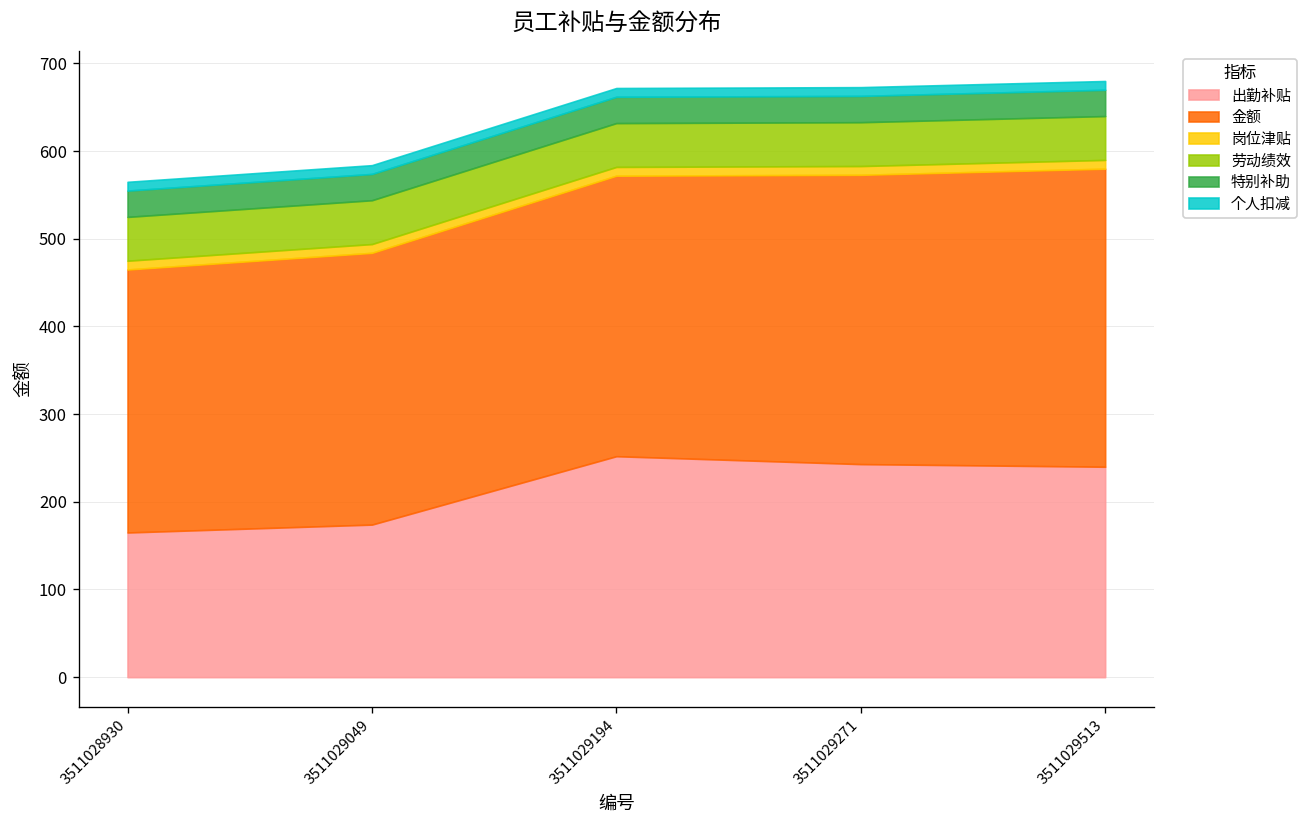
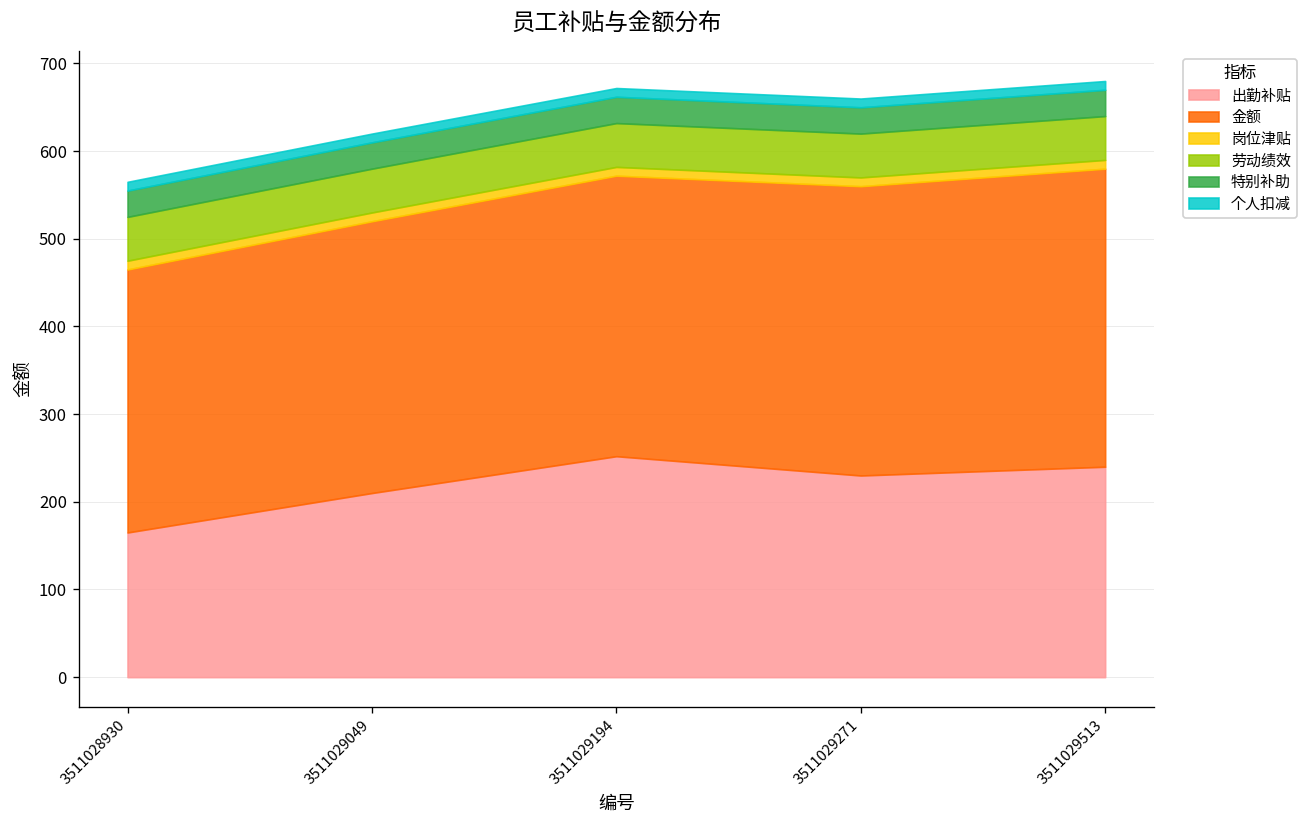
  {
    "出勤补贴": {
      "3511028930": 170,
-     "3511029049": 170,
+     "3511029049": 210,
      "3511029194": 250,
-     "3511029271": 240,
+     "3511029271": 230,
      "3511029513": 240
    },
    "金额": {
      "3511028930": 300,
      "3511029049": 310,
      "3511029194": 320,
      "3511029271": 330,
      "3511029513": 340
    },
    "岗位津贴": {
      "3511028930": 10,
      "3511029049": 10,
      "3511029194": 10,
      "3511029271": 10,
      "3511029513": 10
    },
    "劳动绩效": {
      "3511028930": 50,
      "3511029049": 50,
      "3511029194": 50,
      "3511029271": 50,
      "3511029513": 50
    },
    "特别补助": {
      "3511028930": 30,
      "3511029049": 30,
      "3511029194": 30,
      "3511029271": 30,
      "3511029513": 30
    },
    "个人扣减": {
      "3511028930": 10,
      "3511029049": 10,
      "3511029194": 10,
      "3511029271": 10,
      "3511029513": 10
    }
  }
